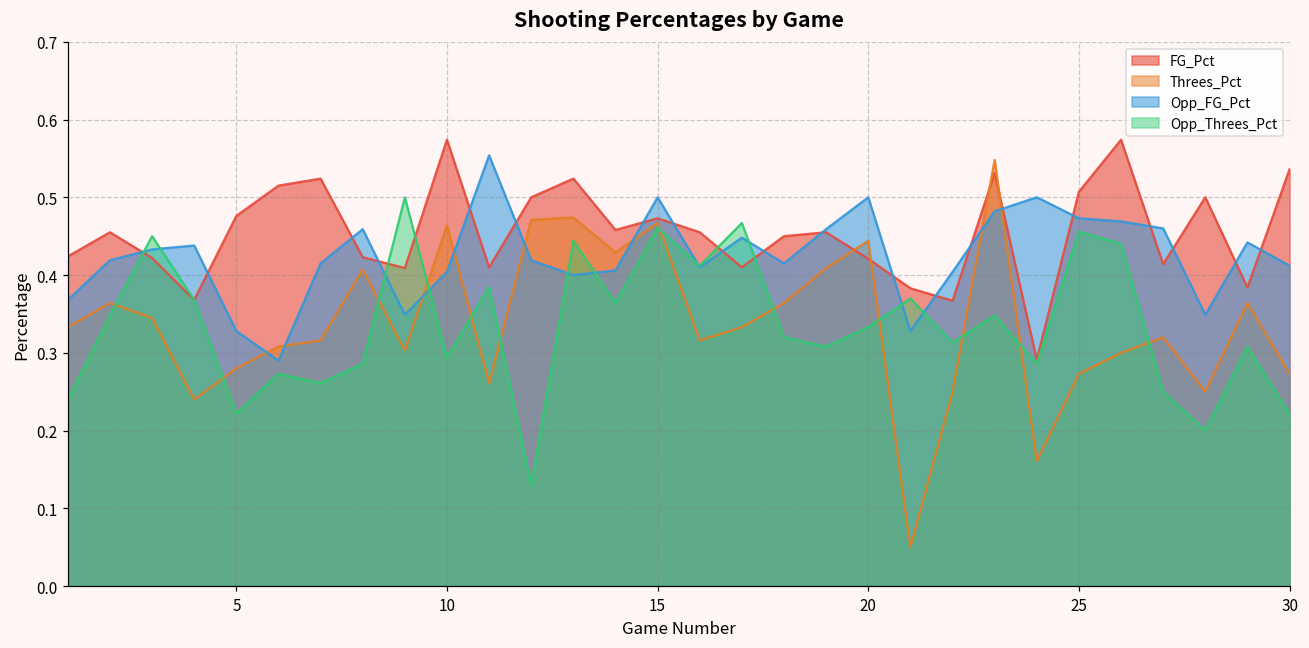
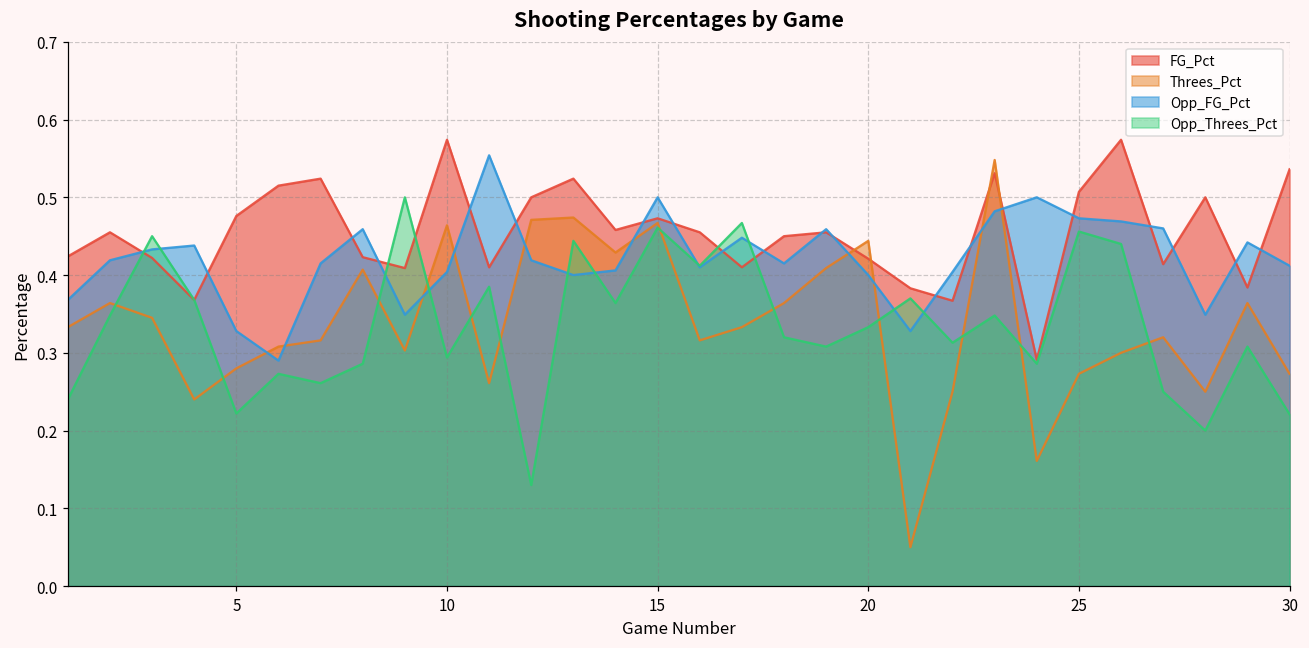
  {
    "Opp_FG_Pct": {
      "5": 0.33,
      "10": 0.40,
      "15": 0.5,
-     "20": 0.5,
+     "20": 0.4,
      "25": 0.47,
      "30": 0.41
    },
    "Opp_Threes_Pct": {
      "5": 0.22,
      "10": 0.29,
      "15": 0.46,
      "20": 0.33,
      "25": 0.46,
      "30": 0.22
    }
  }
